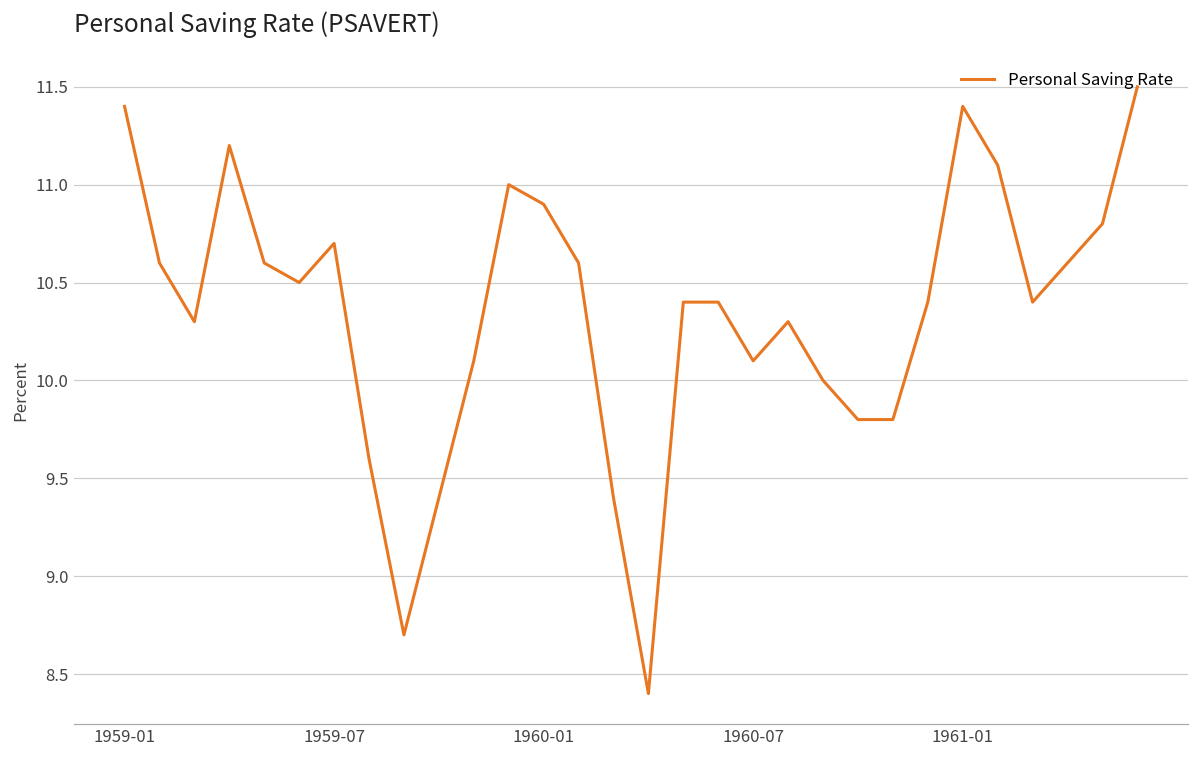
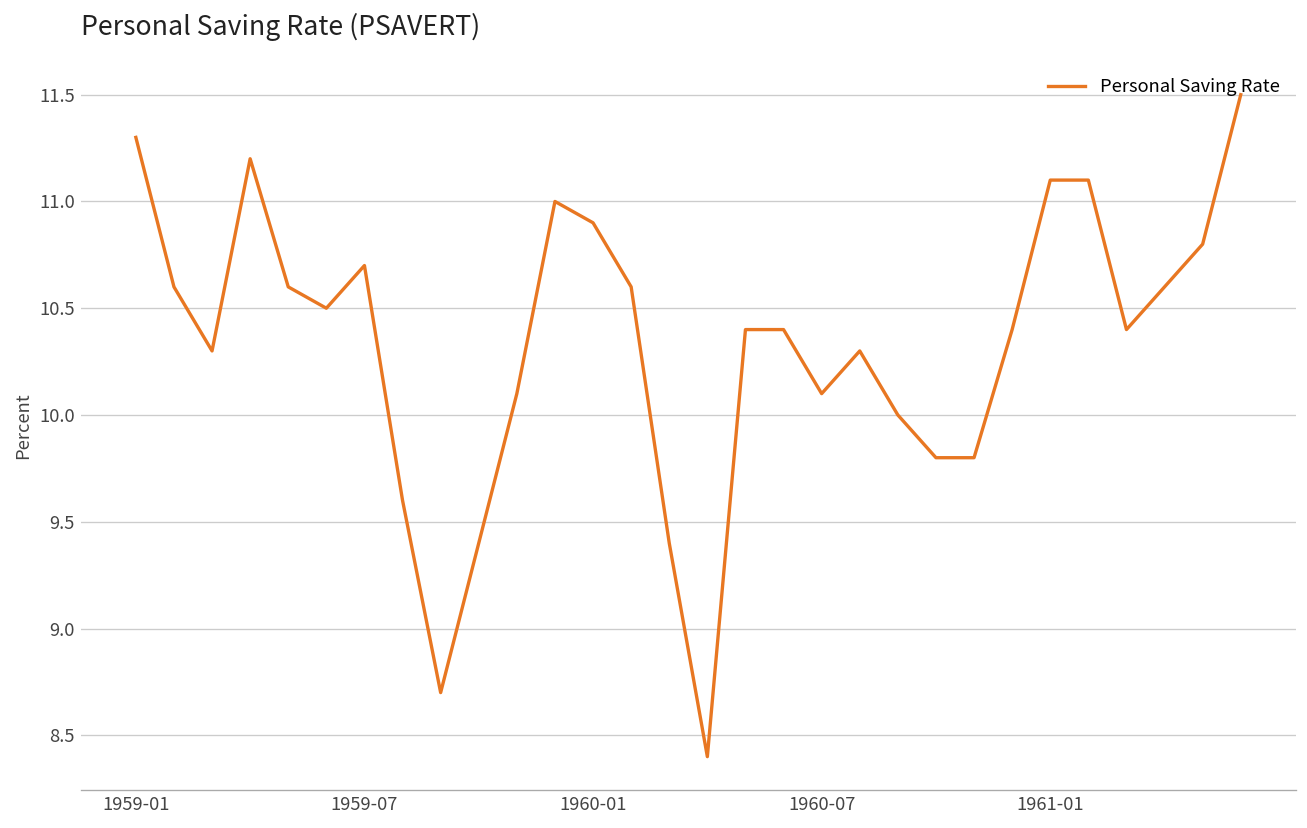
  {
-   "1959-01": 11.4,
+   "1959-01": 11.3,
    "1959-07": 10.7,
    "1960-01": 10.9,
    "1960-07": 10.1,
-   "1961-01": 11.4
+   "1961-01": 11.1
  }
